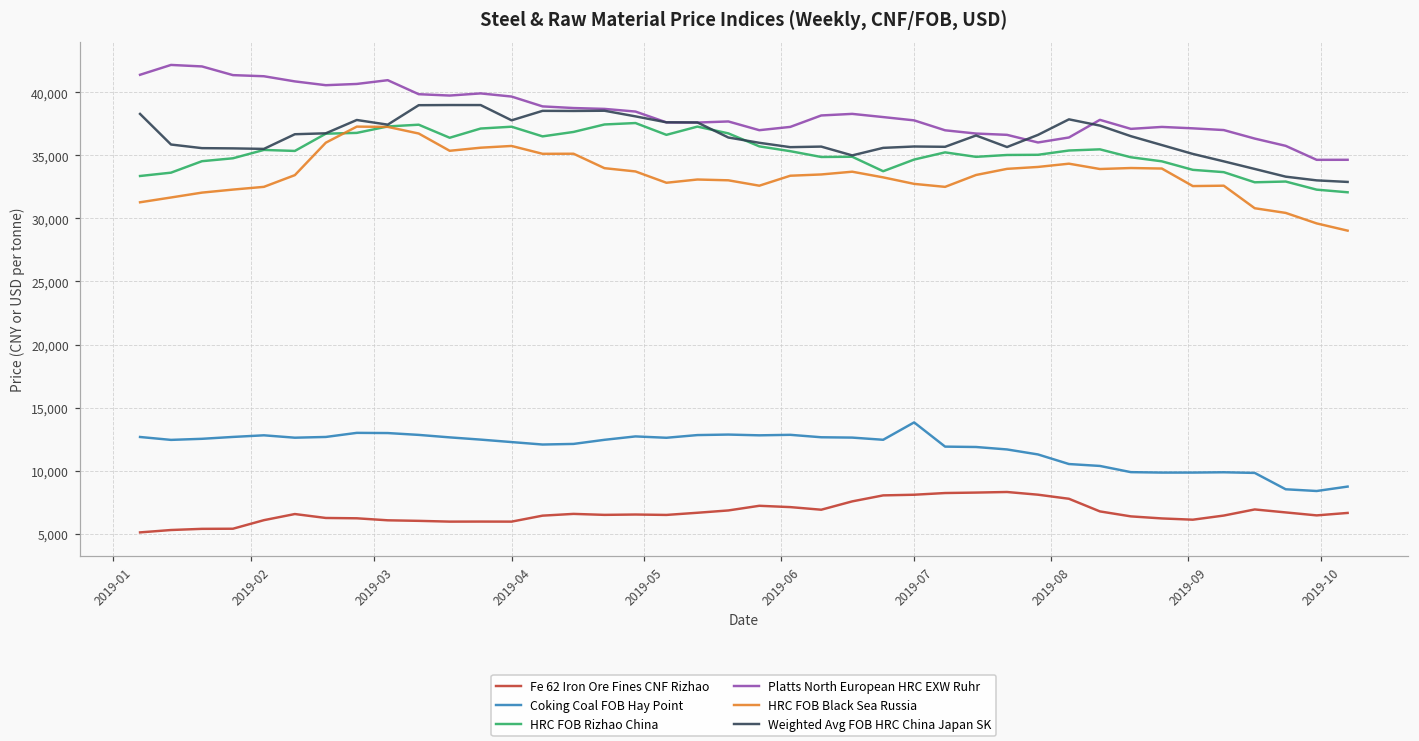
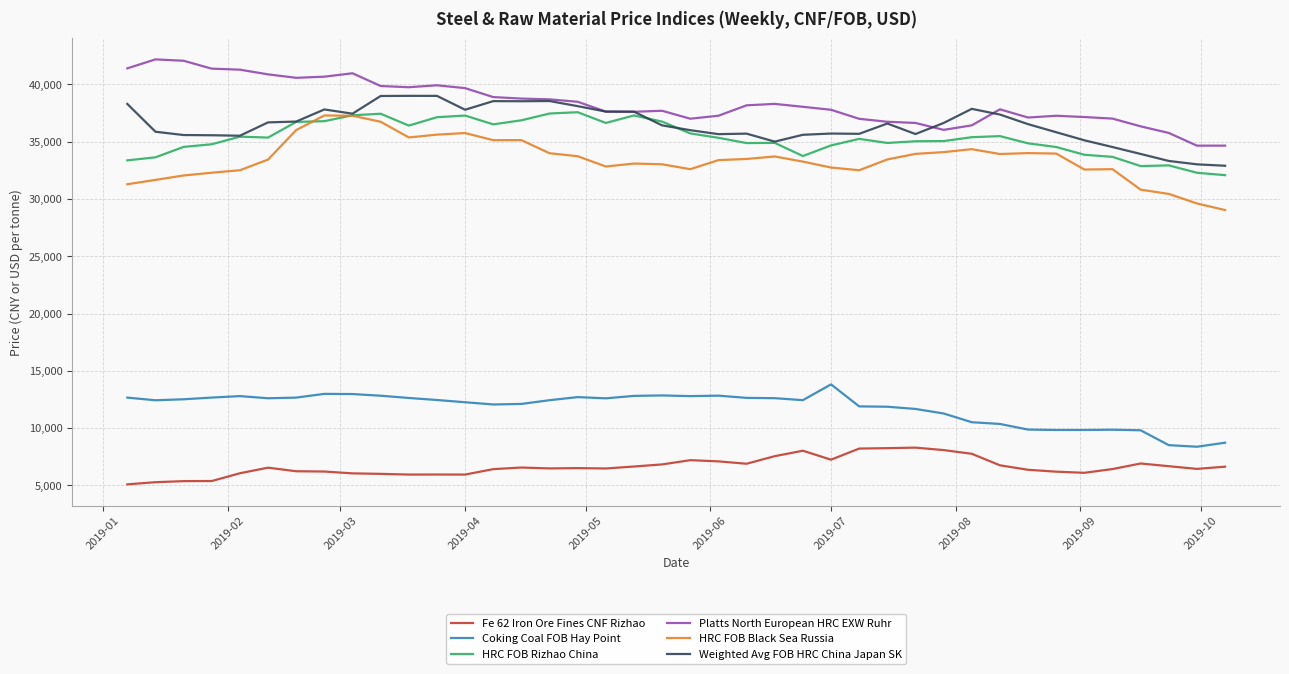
  {
    "Fe 62 Iron Ore Fines CNF Rizhao": {
      "2019-04": "5,900",
-     "2019-07": "8,100"
+     "2019-07": "7,200"
    },
    "Coking Coal FOB Hay Point": {
      "2019-04": "12,300",
      "2019-07": "13,800"
    },
    "HRC FOB Rizhao China": {
      "2019-04": "37,300",
      "2019-07": "34,700"
    },
    "Platts North European HRC EXW Ruhr": {
      "2019-04": "39,700",
      "2019-07": "37,800"
    },
    "HRC FOB Black Sea Russia": {
      "2019-04": "35,800",
      "2019-07": "32,700"
    },
    "Weighted Avg FOB HRC China Japan SK": {
      "2019-04": "37,800",
      "2019-07": "35,700"
    }
  }
